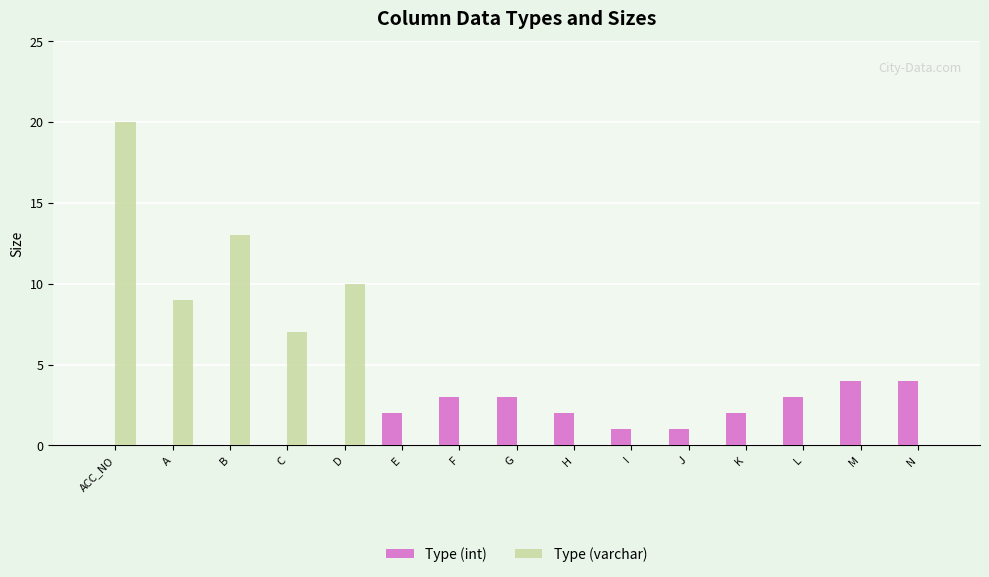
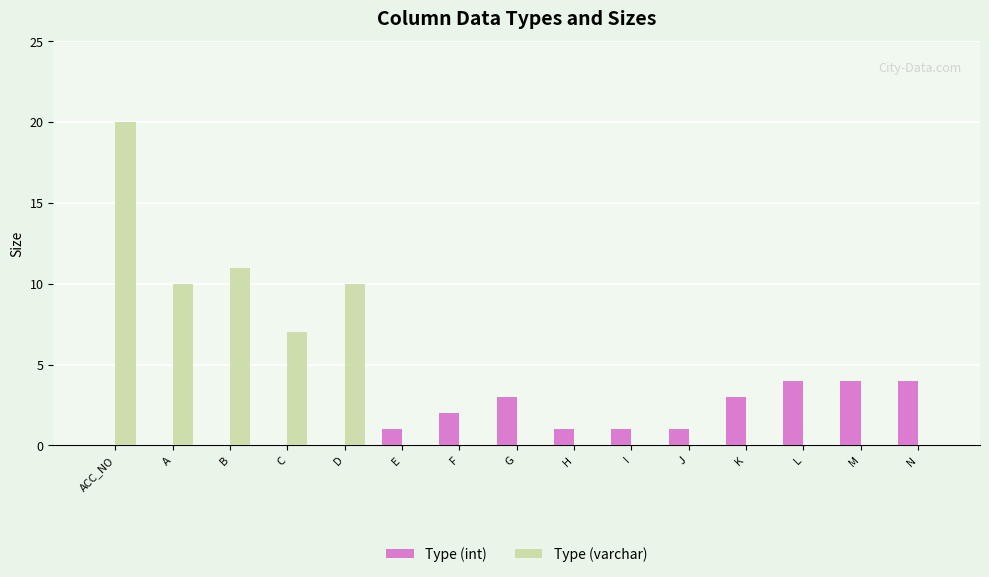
  {
    "Type (int)": {
      "ACC_NO": 0,
      "A": 0,
      "B": 0,
      "C": 0,
      "D": 0,
-     "E": 2,
-     "F": 3,
+     "E": 1,
+     "F": 2,
      "G": 3,
-     "H": 2,
+     "H": 1,
      "I": 1,
      "J": 1,
-     "K": 2,
-     "L": 3,
+     "K": 3,
+     "L": 4,
      "M": 4,
      "N": 4
    },
    "Type (varchar)": {
      "ACC_NO": 20,
-     "A": 9,
-     "B": 13,
+     "A": 10,
+     "B": 11,
      "C": 7,
      "D": 10,
      "E": 0,
      "F": 0,
      "G": 0,
      "H": 0,
      "I": 0,
      "J": 0,
      "K": 0,
      "L": 0,
      "M": 0,
      "N": 0
    }
  }
